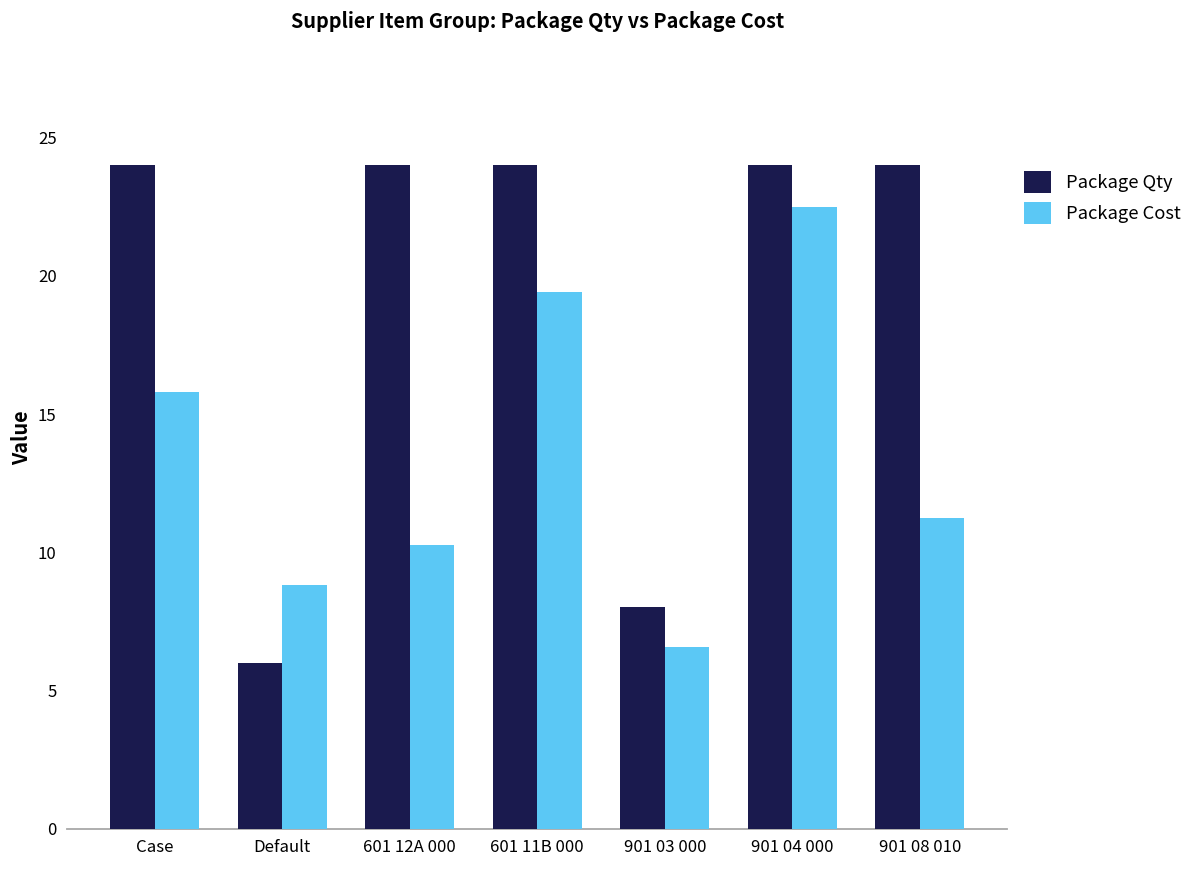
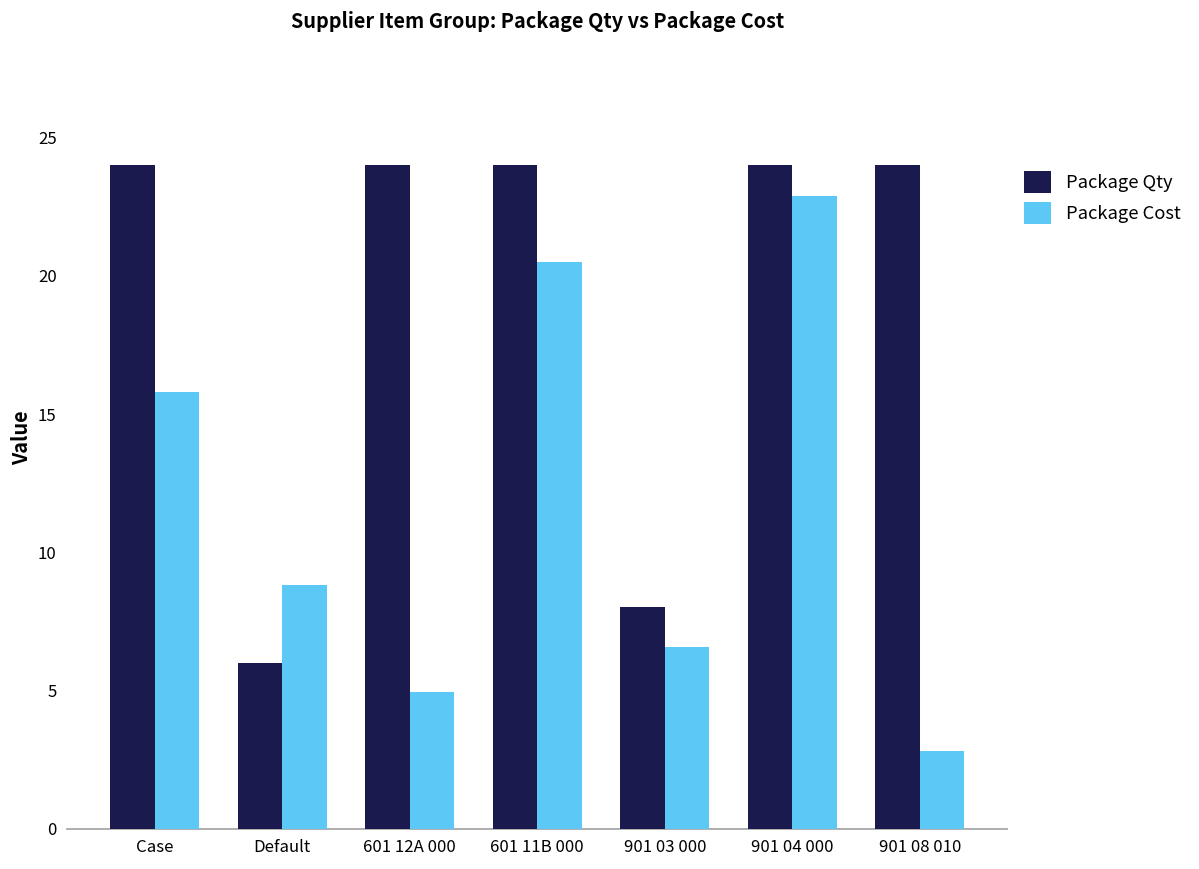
  {
    "Package Qty": {
      "Case": 24.0,
      "Default": 6.0,
      "601 12A 000": 24.0,
      "601 11B 000": 24.0,
      "901 03 000": 8.0,
      "901 04 000": 24.0,
      "901 08 010": 24.0
    },
    "Package Cost": {
      "Case": 15.8,
      "Default": 8.8,
-     "601 12A 000": 10.3,
-     "601 11B 000": 19.4,
+     "601 12A 000": 5.0,
+     "601 11B 000": 20.5,
      "901 03 000": 6.6,
-     "901 04 000": 22.5,
-     "901 08 010": 11.2
+     "901 04 000": 22.9,
+     "901 08 010": 2.8
    }
  }
